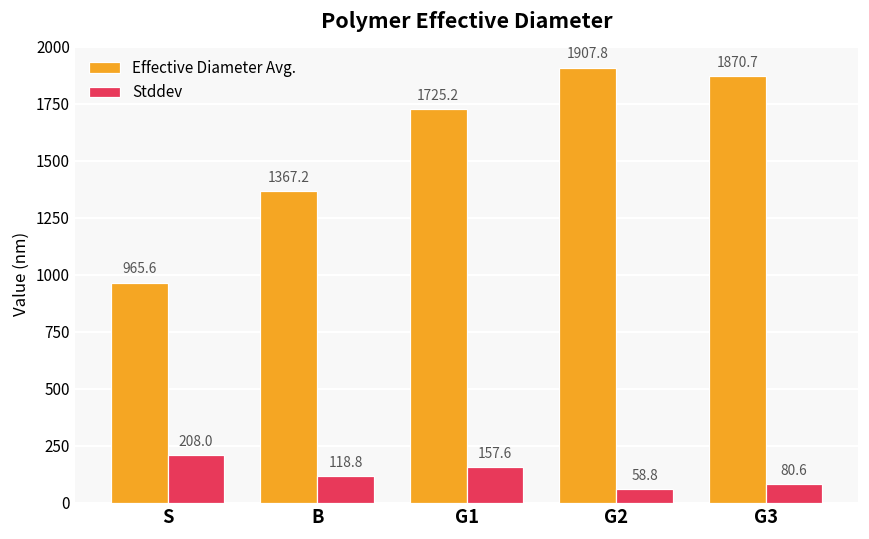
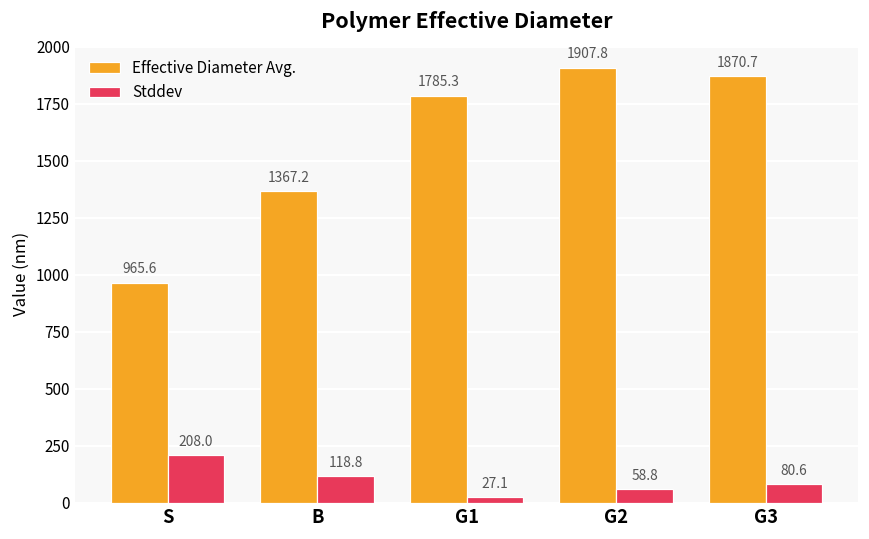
  {
    "Effective Diameter Avg.": {
      "S": 965.6,
      "B": 1367.2,
-     "G1": 1725.2,
+     "G1": 1785.3,
      "G2": 1907.8,
      "G3": 1870.7
    },
    "Stddev": {
      "S": 208.0,
      "B": 118.8,
-     "G1": 157.6,
+     "G1": 27.1,
      "G2": 58.8,
      "G3": 80.6
    }
  }
